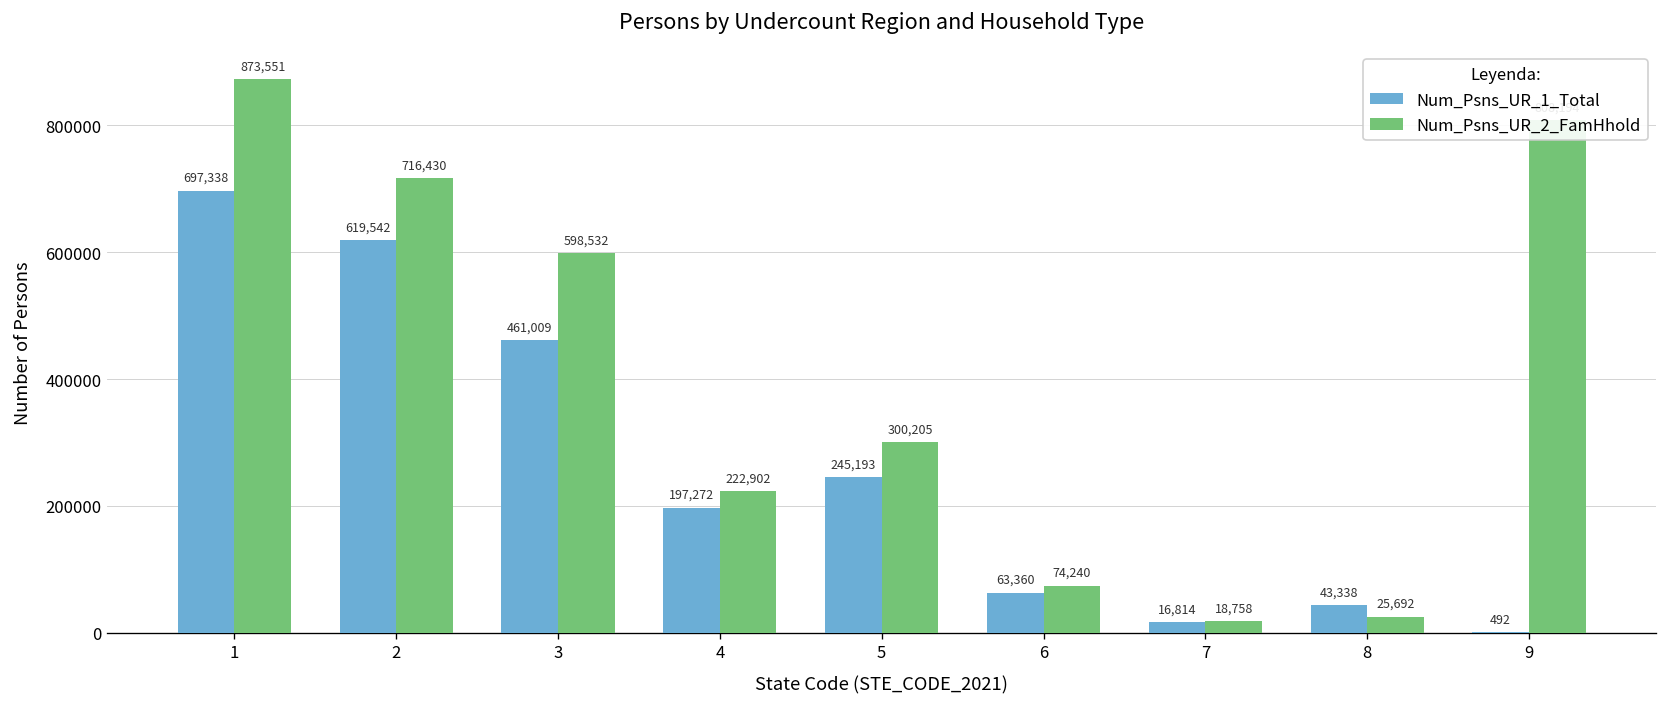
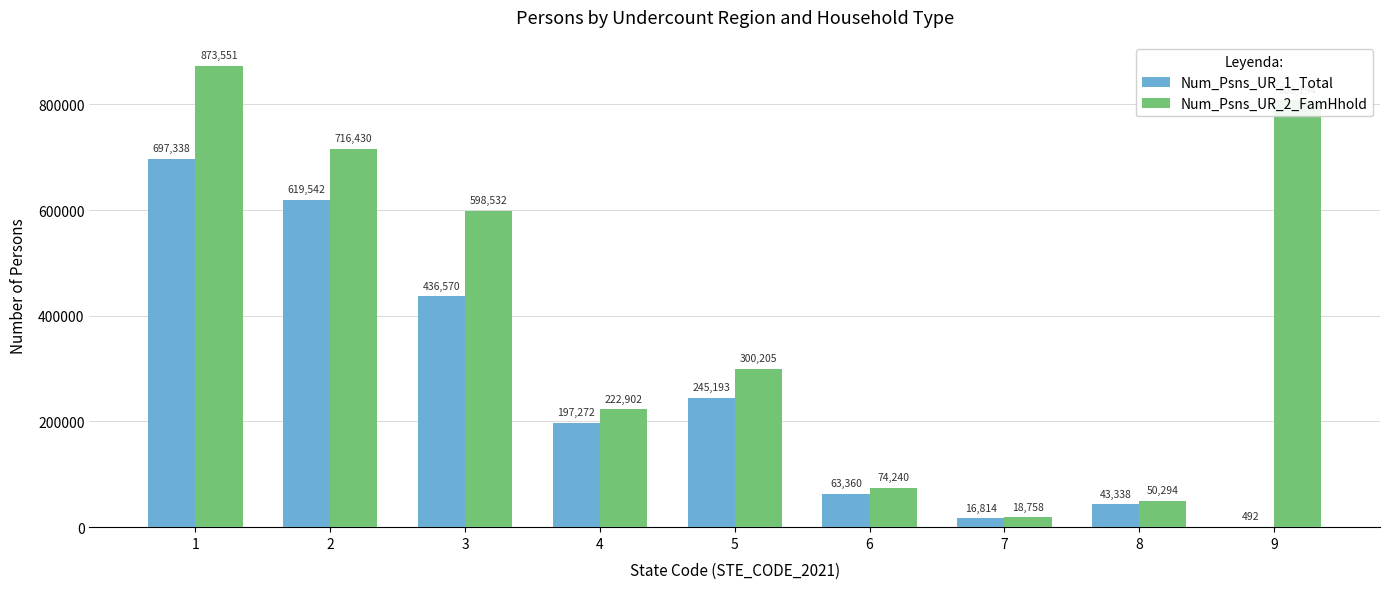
  {
    "Num_Psns_UR_1_Total": {
      "1": "697,338",
      "2": "619,542",
-     "3": "461,009",
+     "3": "436,570",
      "4": "197,272",
      "5": "245,193",
      "6": "63,360",
      "7": "16,814",
      "8": "43,338",
      "9": "492"
    },
    "Num_Psns_UR_2_FamHhold": {
      "1": "873,551",
      "2": "716,430",
      "3": "598,532",
      "4": "222,902",
      "5": "300,205",
      "6": "74,240",
      "7": "18,758",
-     "8": "25,692"
+     "8": "50,294"
    }
  }
